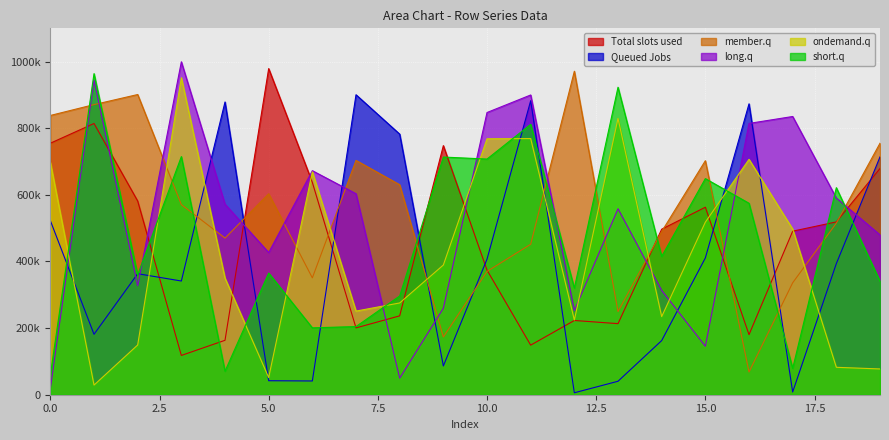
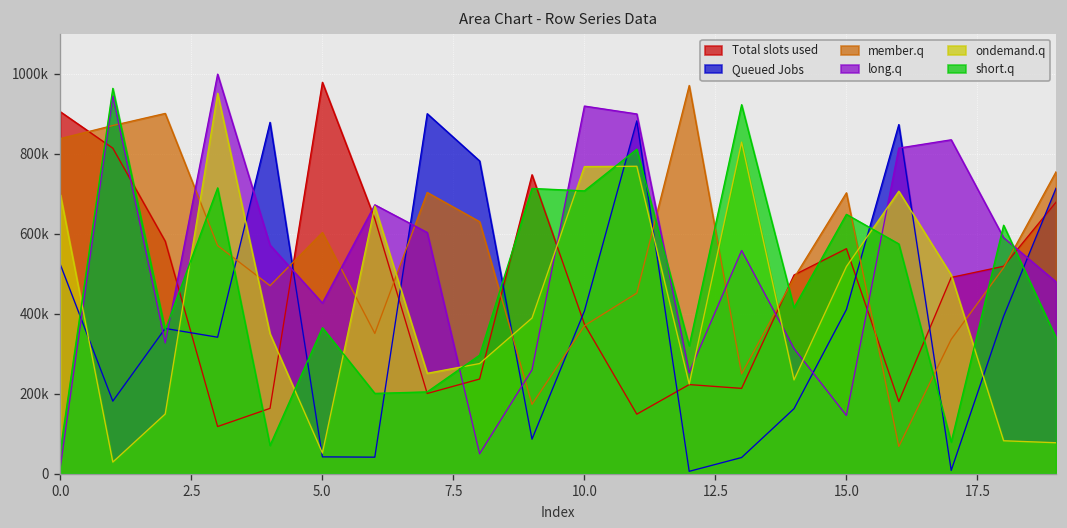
  {
    "Total slots used": {
-     "0.0": 760000,
+     "0.0": 910000,
      "5.0": 980000,
      "15.0": 560000
    },
    "Queued Jobs": {
      "0.0": 520000,
      "5.0": 40000,
      "10.0": 410000,
      "15.0": 410000
    },
    "member.q": {
      "0.0": 840000,
      "5.0": 600000,
      "15.0": 700000
    },
    "long.q": {
      "0.0": 20000,
      "5.0": 430000,
-     "10.0": 850000,
+     "10.0": 920000,
      "15.0": 150000
    },
    "ondemand.q": {
      "0.0": 700000,
      "5.0": 50000,
      "10.0": 770000,
      "15.0": 520000
    },
    "short.q": {
      "0.0": 60000,
      "5.0": 370000,
      "10.0": 710000,
      "15.0": 650000
    }
  }
